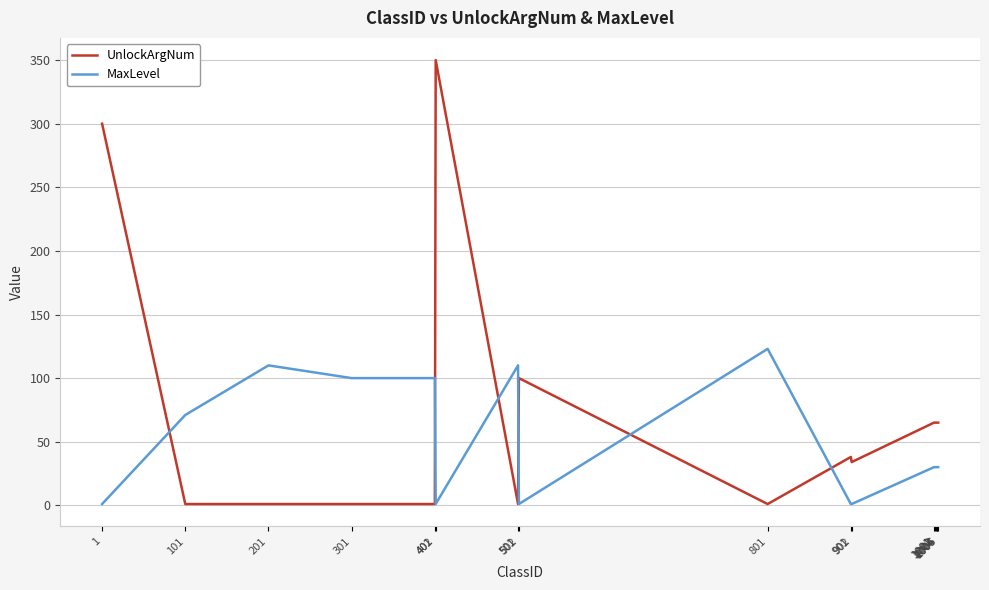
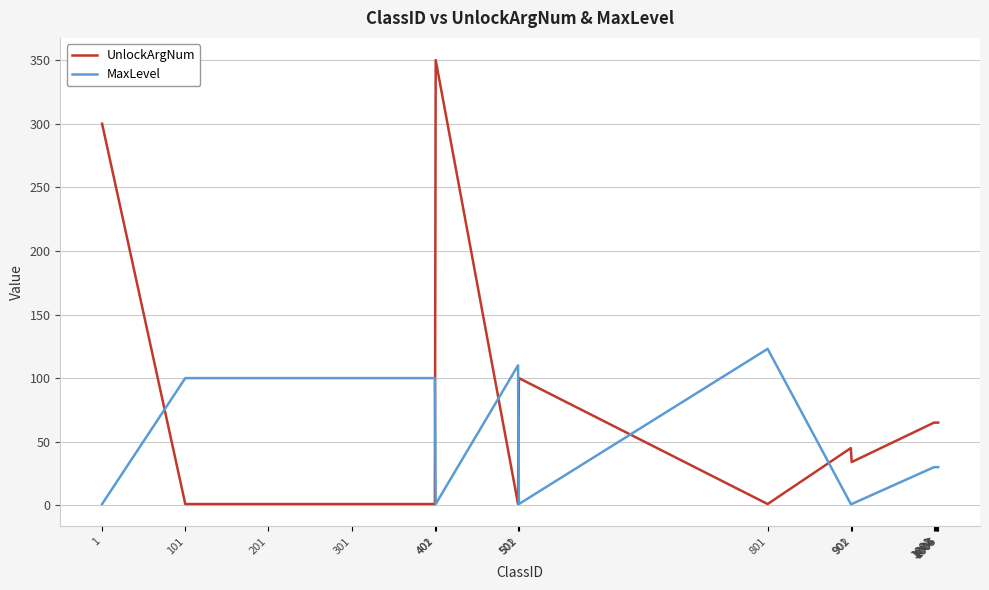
  {
    "UnlockArgNum": {
      "1": 300,
      "101": 1,
      "201": 1,
      "301": 1,
      "402": 350,
      "502": 100,
      "801": 1,
-     "901": 38,
+     "901": 45,
      "902": 34,
      "1001": 65,
      "1002": 65,
      "1003": 65,
      "1004": 65,
      "1005": 65,
      "1006": 65
    },
    "MaxLevel": {
      "1": 1,
-     "101": 71,
-     "201": 110,
+     "101": 100,
+     "201": 100,
      "301": 100,
      "401": 100,
      "501": 110,
      "801": 123,
      "901": 1,
      "902": 1,
      "1001": 30,
      "1002": 30,
      "1003": 30,
      "1004": 30,
      "1005": 30,
      "1006": 30
    }
  }
